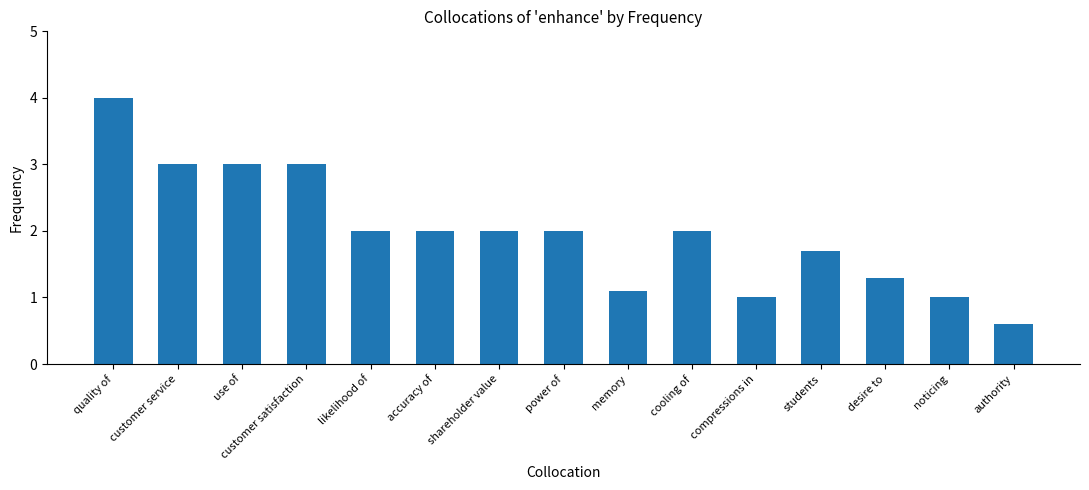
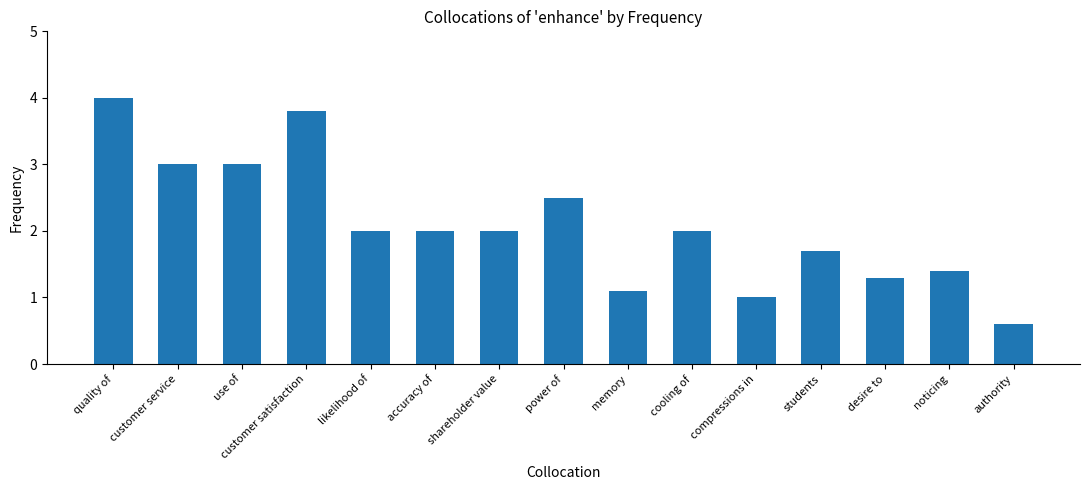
  {
    "quality of": 4.0,
    "customer service": 3.0,
    "use of": 3.0,
-   "customer satisfaction": 3.0,
+   "customer satisfaction": 3.8,
    "likelihood of": 2.0,
    "accuracy of": 2.0,
    "shareholder value": 2.0,
-   "power of": 2.0,
+   "power of": 2.5,
    "memory": 1.1,
    "cooling of": 2.0,
    "compressions in": 1.0,
    "students": 1.7,
    "desire to": 1.3,
-   "noticing": 1.0,
+   "noticing": 1.4,
    "authority": 0.6
  }
